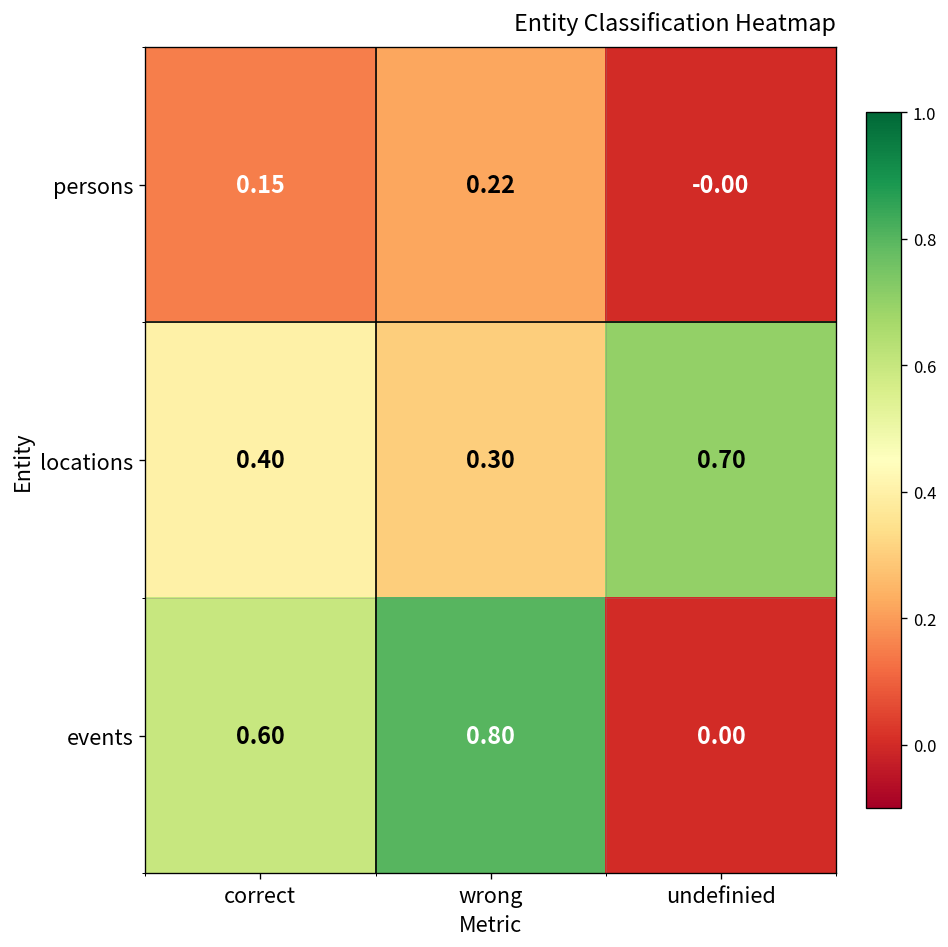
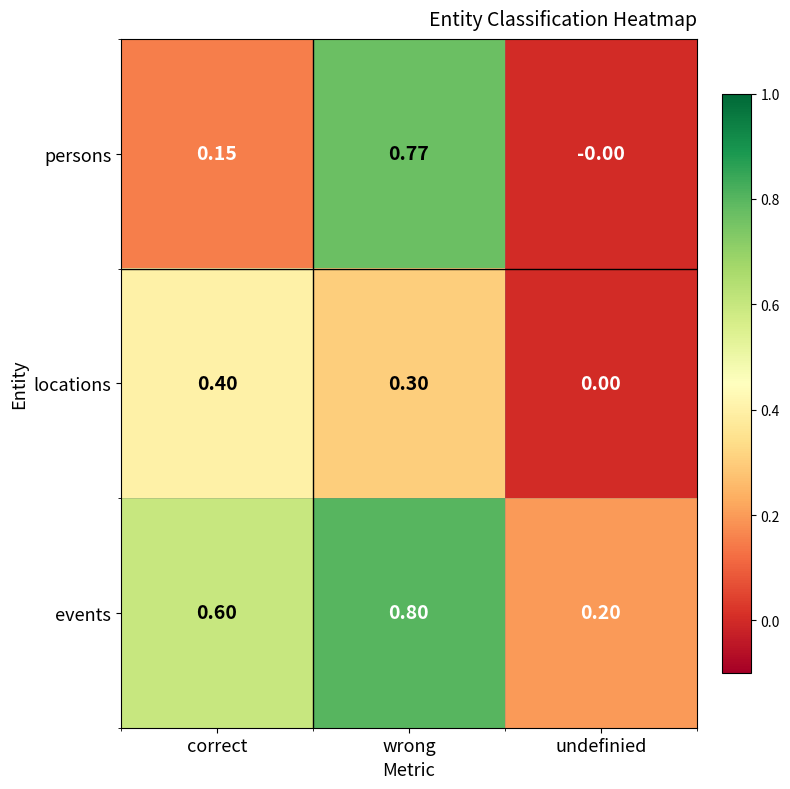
  {
    "persons": {
      "correct": 0.15,
-     "wrong": 0.22,
+     "wrong": 0.77,
      "undefinied": -0.00
    },
    "locations": {
      "correct": 0.40,
      "wrong": 0.30,
-     "undefinied": 0.70
+     "undefinied": 0.00
    },
    "events": {
      "correct": 0.60,
      "wrong": 0.80,
-     "undefinied": 0.00
+     "undefinied": 0.20
    }
  }
